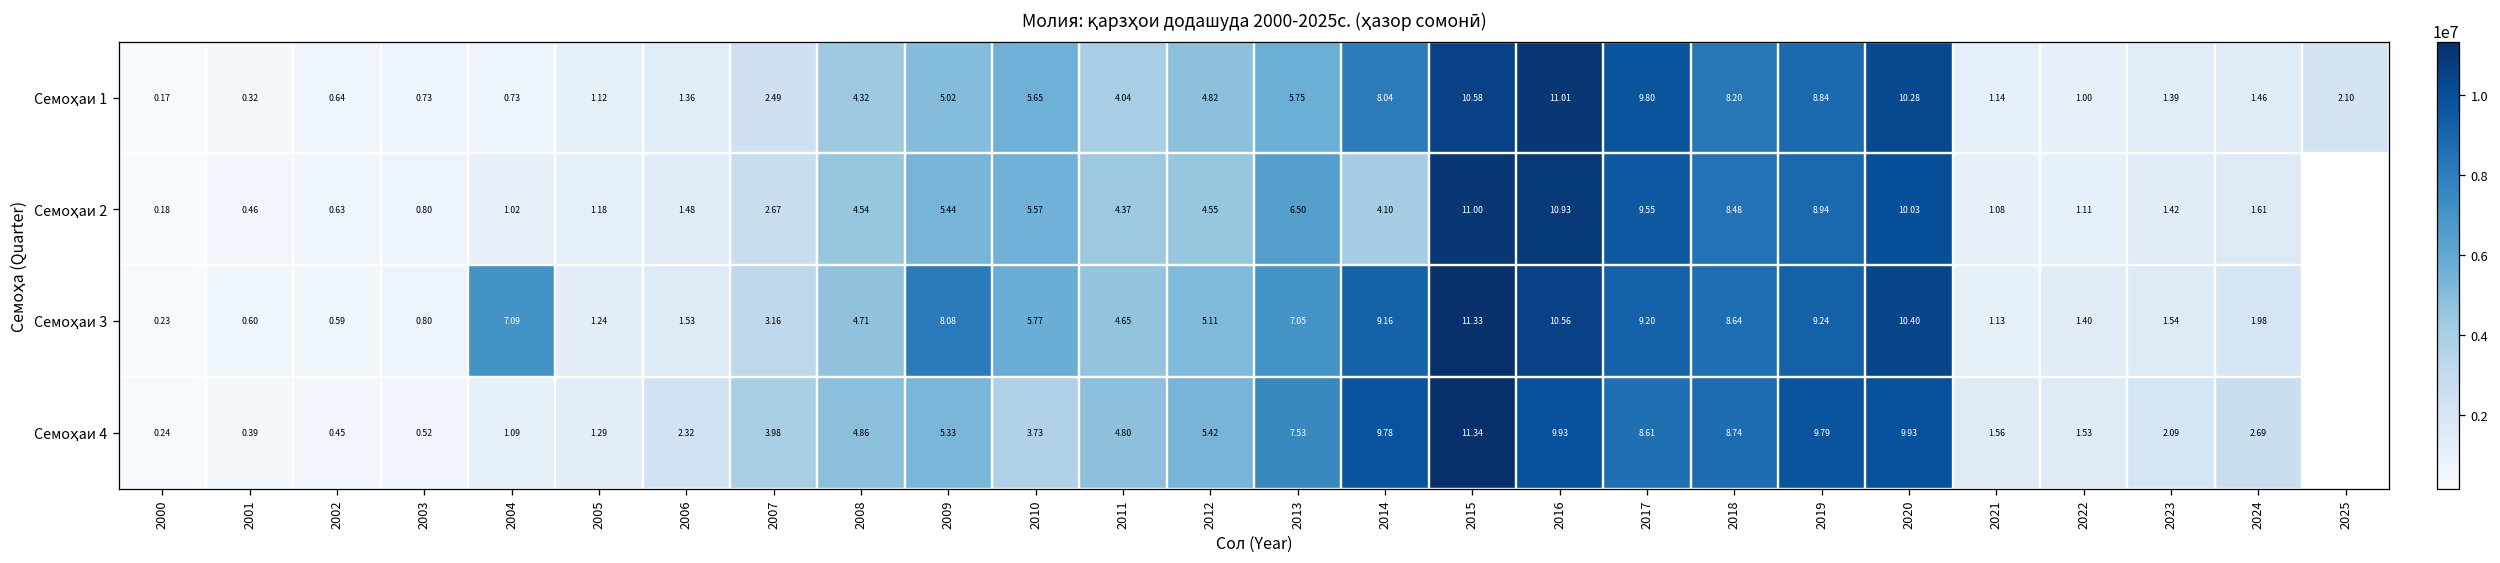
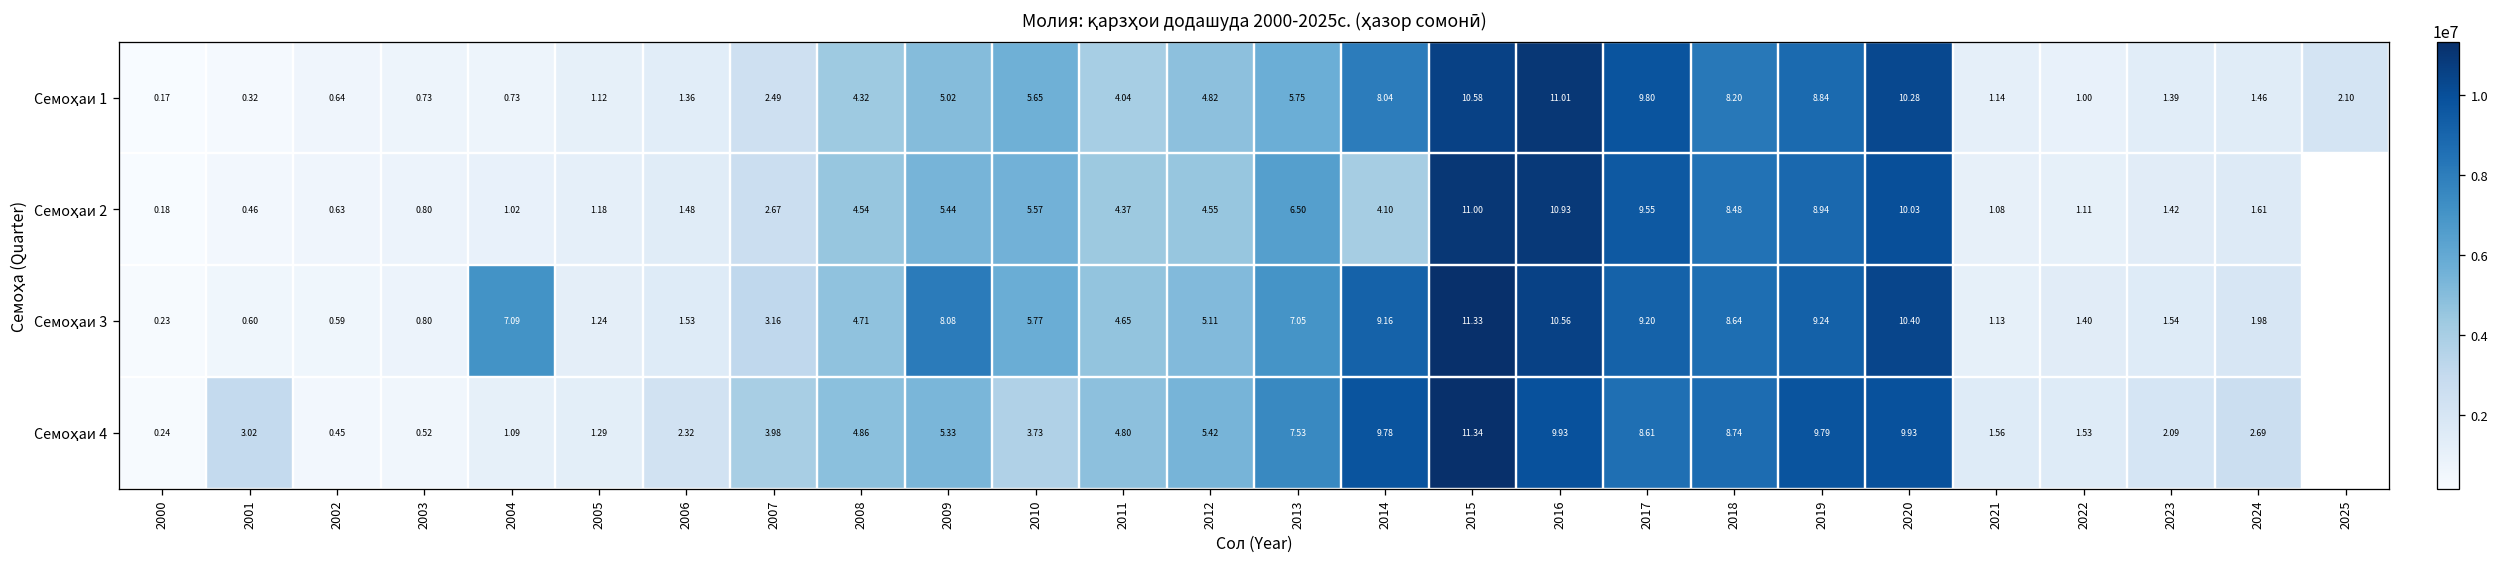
  {
    "Семоҳаи 1": {
      "2000": 0.17,
      "2001": 0.32,
      "2002": 0.64,
      "2003": 0.73,
      "2004": 0.73,
      "2005": 1.12,
      "2006": 1.36,
      "2007": 2.49,
      "2008": 4.32,
      "2009": 5.02,
      "2010": 5.65,
      "2011": 4.04,
      "2012": 4.82,
      "2013": 5.75,
      "2014": 8.04,
      "2015": 10.58,
      "2016": 11.01,
      "2017": 9.80,
      "2018": 8.20,
      "2019": 8.84,
      "2020": 10.28,
      "2021": 1.14,
      "2022": 1.00,
      "2023": 1.39,
      "2024": 1.46,
      "2025": 2.10
    },
    "Семоҳаи 2": {
      "2000": 0.18,
      "2001": 0.46,
      "2002": 0.63,
      "2003": 0.80,
      "2004": 1.02,
      "2005": 1.18,
      "2006": 1.48,
      "2007": 2.67,
      "2008": 4.54,
      "2009": 5.44,
      "2010": 5.57,
      "2011": 4.37,
      "2012": 4.55,
      "2013": 6.50,
      "2014": 4.10,
      "2015": 11.00,
      "2016": 10.93,
      "2017": 9.55,
      "2018": 8.48,
      "2019": 8.94,
      "2020": 10.03,
      "2021": 1.08,
      "2022": 1.11,
      "2023": 1.42,
      "2024": 1.61
    },
    "Семоҳаи 3": {
      "2000": 0.23,
      "2001": 0.60,
      "2002": 0.59,
      "2003": 0.80,
      "2004": 7.09,
      "2005": 1.24,
      "2006": 1.53,
      "2007": 3.16,
      "2008": 4.71,
      "2009": 8.08,
      "2010": 5.77,
      "2011": 4.65,
      "2012": 5.11,
      "2013": 7.05,
      "2014": 9.16,
      "2015": 11.33,
      "2016": 10.56,
      "2017": 9.20,
      "2018": 8.64,
      "2019": 9.24,
      "2020": 10.40,
      "2021": 1.13,
      "2022": 1.40,
      "2023": 1.54,
      "2024": 1.98
    },
    "Семоҳаи 4": {
      "2000": 0.24,
-     "2001": 0.39,
+     "2001": 3.02,
      "2002": 0.45,
      "2003": 0.52,
      "2004": 1.09,
      "2005": 1.29,
      "2006": 2.32,
      "2007": 3.98,
      "2008": 4.86,
      "2009": 5.33,
      "2010": 3.73,
      "2011": 4.80,
      "2012": 5.42,
      "2013": 7.53,
      "2014": 9.78,
      "2015": 11.34,
      "2016": 9.93,
      "2017": 8.61,
      "2018": 8.74,
      "2019": 9.79,
      "2020": 9.93,
      "2021": 1.56,
      "2022": 1.53,
      "2023": 2.09,
      "2024": 2.69
    }
  }
